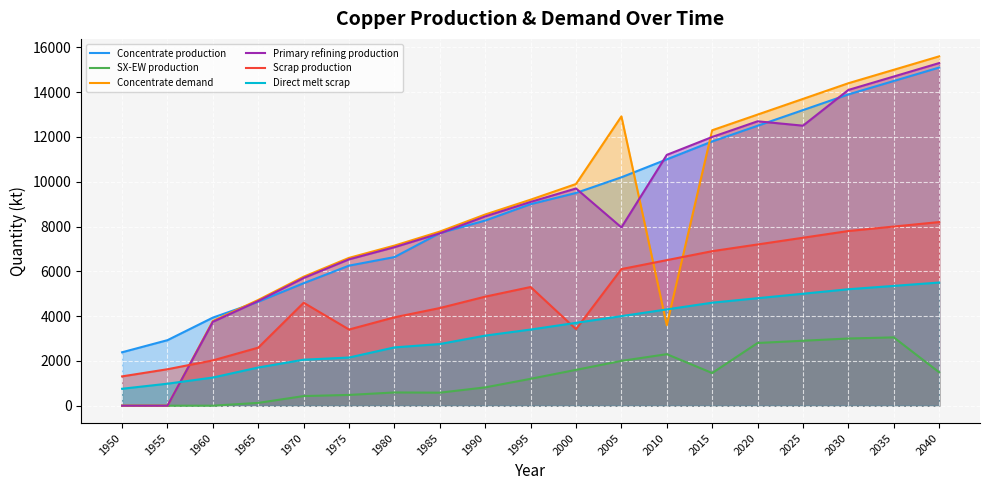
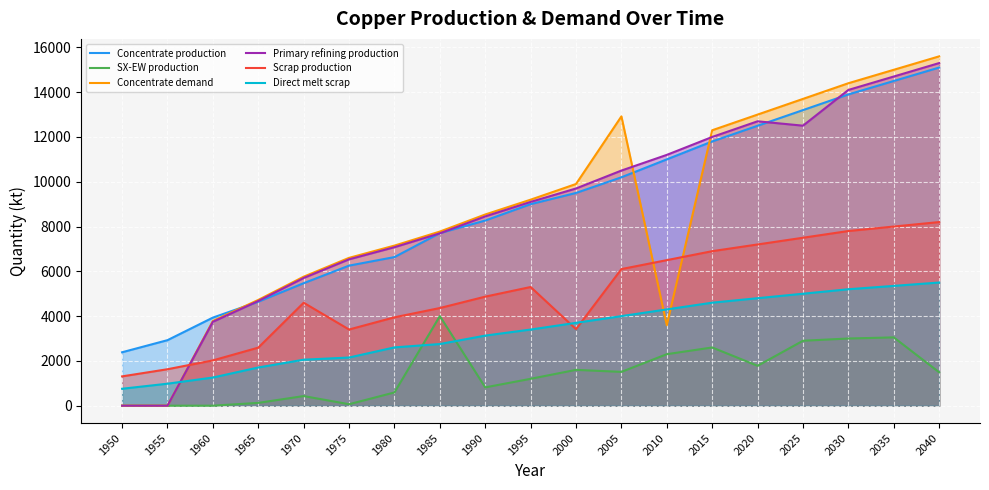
  {
    "SX-EW production": {
      "1960": 0,
      "1965": 100,
      "1970": 400,
-     "1975": 500,
+     "1975": 100,
      "1980": 600,
-     "1985": 600,
+     "1985": 4000,
      "1990": 800,
      "1995": 1200,
      "2000": 1600,
-     "2005": 2000,
+     "2005": 1500,
      "2010": 2300,
-     "2015": 1500,
-     "2020": 2800,
+     "2015": 2600,
+     "2020": 1800,
      "2025": 2900,
      "2030": 3000,
      "2035": 3100,
      "2040": 1500
    },
    "Concentrate demand": {
      "2000": 9900,
      "2005": 12900,
      "2010": 3600,
      "2015": 12300,
      "2020": 13000,
      "2025": 13700,
      "2030": 14400,
      "2035": 15000,
      "2040": 15600
    },
    "Primary refining production": {
      "2000": 9700,
-     "2005": 8000,
+     "2005": 10500,
      "2010": 11200,
      "2015": 12000,
      "2020": 12700,
      "2025": 12500,
      "2030": 14100,
      "2035": 14700,
      "2040": 15300
    },
    "Scrap production": {
      "1950": 1300,
      "1955": 1600,
      "1960": 2000,
      "1965": 2600,
      "1970": 4600,
      "1975": 3400,
      "1980": 3900,
      "1985": 4400,
      "1990": 4900,
      "1995": 5300,
      "2000": 3400,
      "2005": 6100,
      "2010": 6500,
      "2015": 6900,
      "2020": 7200,
      "2025": 7500,
      "2030": 7800,
      "2035": 8000,
      "2040": 8200
    }
  }
